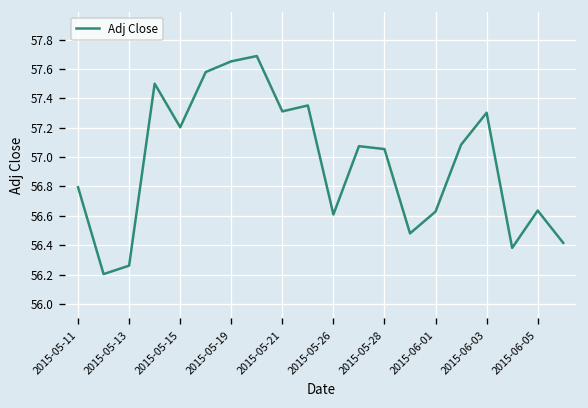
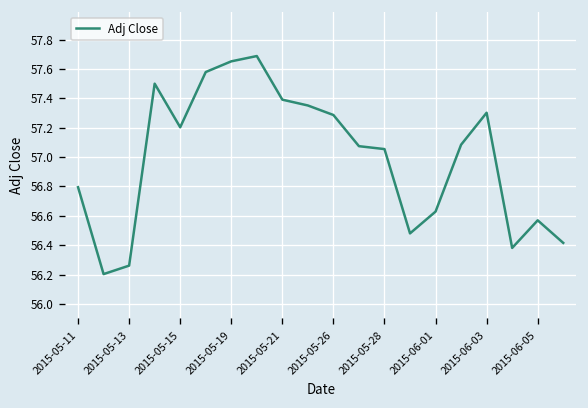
  {
    "2015-05-11": 56.80,
    "2015-05-13": 56.26,
    "2015-05-15": 57.20,
    "2015-05-19": 57.65,
-   "2015-05-21": 57.31,
-   "2015-05-26": 56.61,
+   "2015-05-21": 57.39,
+   "2015-05-26": 57.29,
    "2015-05-28": 57.05,
    "2015-06-01": 56.63,
    "2015-06-03": 57.30,
-   "2015-06-05": 56.64
+   "2015-06-05": 56.57
  }
